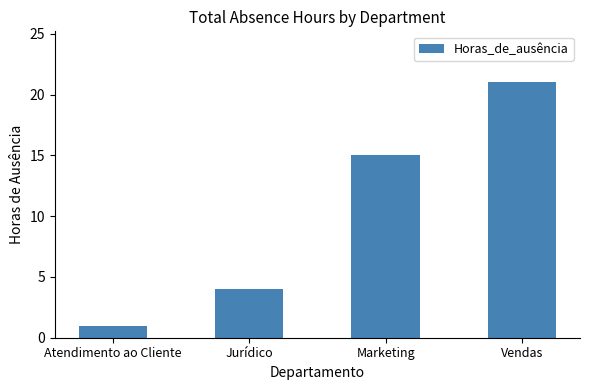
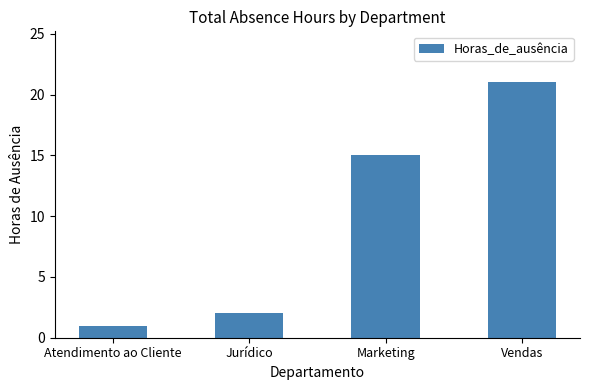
  {
    "Atendimento ao Cliente": 1,
-   "Jurídico": 4,
+   "Jurídico": 2,
    "Marketing": 15,
    "Vendas": 21
  }
